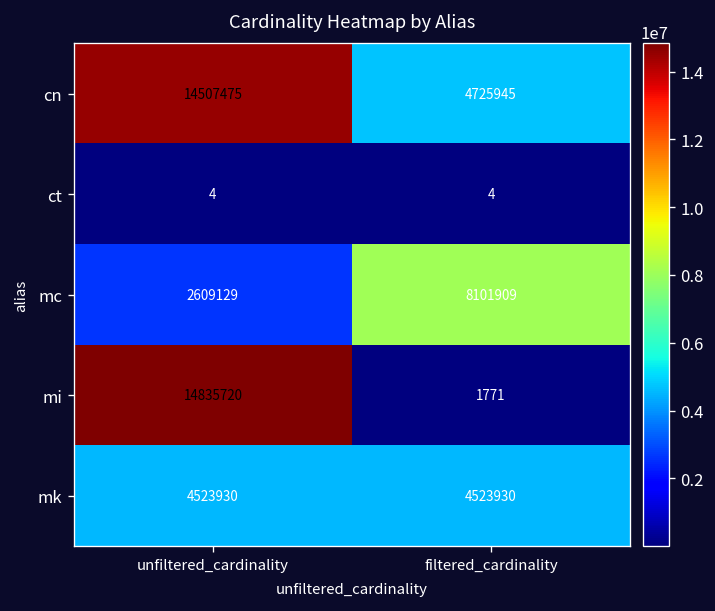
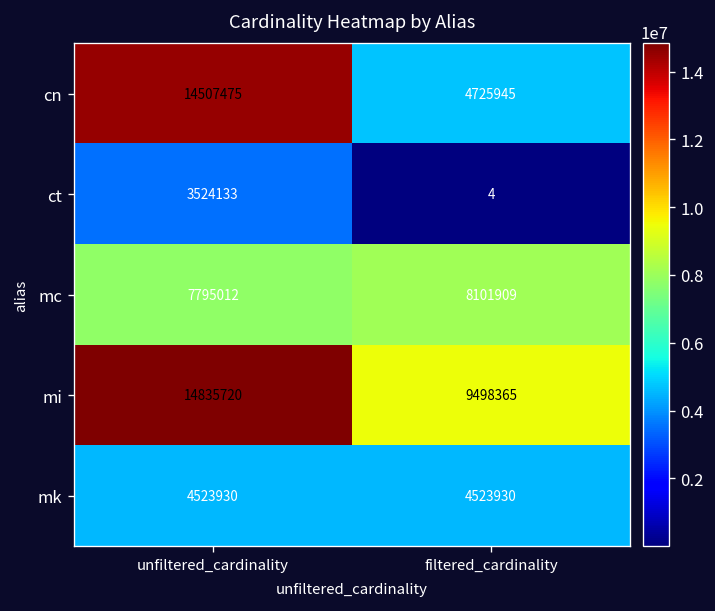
  {
    "cn": {
      "unfiltered_cardinality": 14507475,
      "filtered_cardinality": 4725945
    },
    "ct": {
-     "unfiltered_cardinality": 4,
+     "unfiltered_cardinality": 3524133,
      "filtered_cardinality": 4
    },
    "mc": {
-     "unfiltered_cardinality": 2609129,
+     "unfiltered_cardinality": 7795012,
      "filtered_cardinality": 8101909
    },
    "mi": {
      "unfiltered_cardinality": 14835720,
-     "filtered_cardinality": 1771
+     "filtered_cardinality": 9498365
    },
    "mk": {
      "unfiltered_cardinality": 4523930,
      "filtered_cardinality": 4523930
    }
  }
